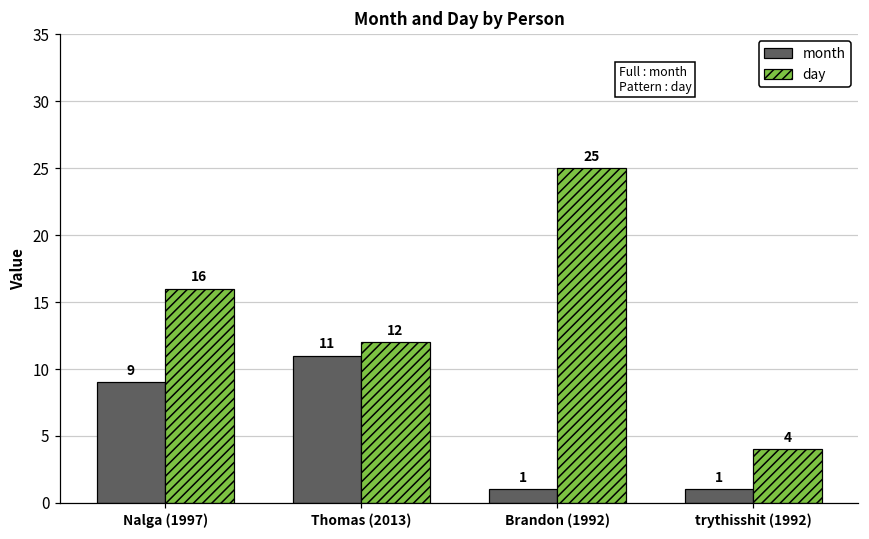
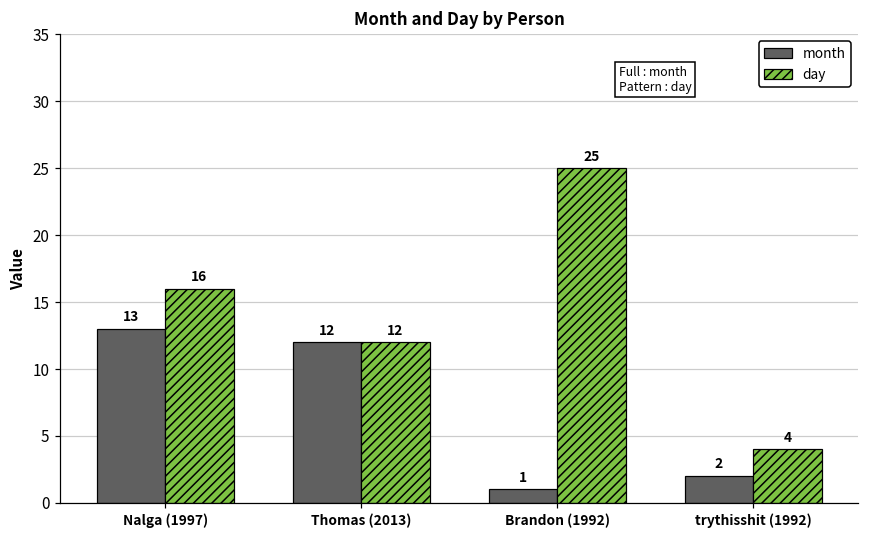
  {
    "month": {
-     "Nalga (1997)": 9,
-     "Thomas (2013)": 11,
+     "Nalga (1997)": 13,
+     "Thomas (2013)": 12,
      "Brandon (1992)": 1,
-     "trythisshit (1992)": 1
+     "trythisshit (1992)": 2
    },
    "day": {
      "Nalga (1997)": 16,
      "Thomas (2013)": 12,
      "Brandon (1992)": 25,
      "trythisshit (1992)": 4
    }
  }
